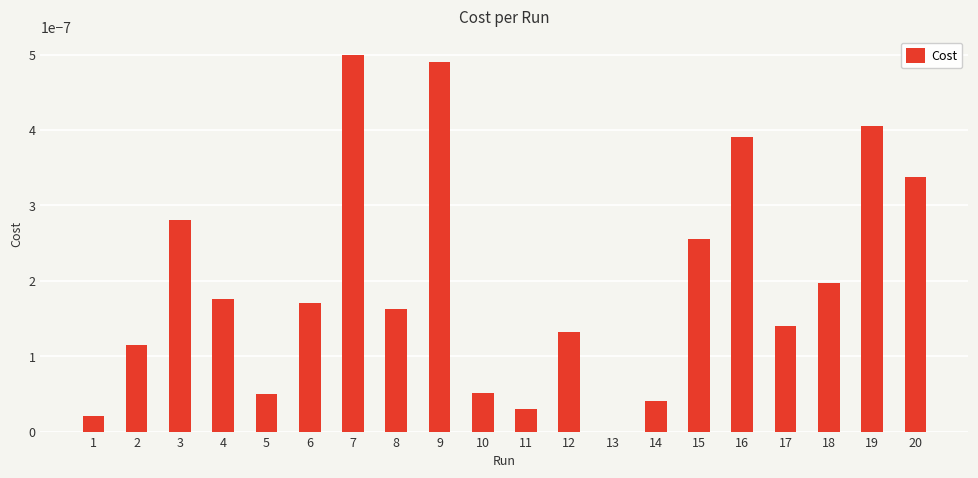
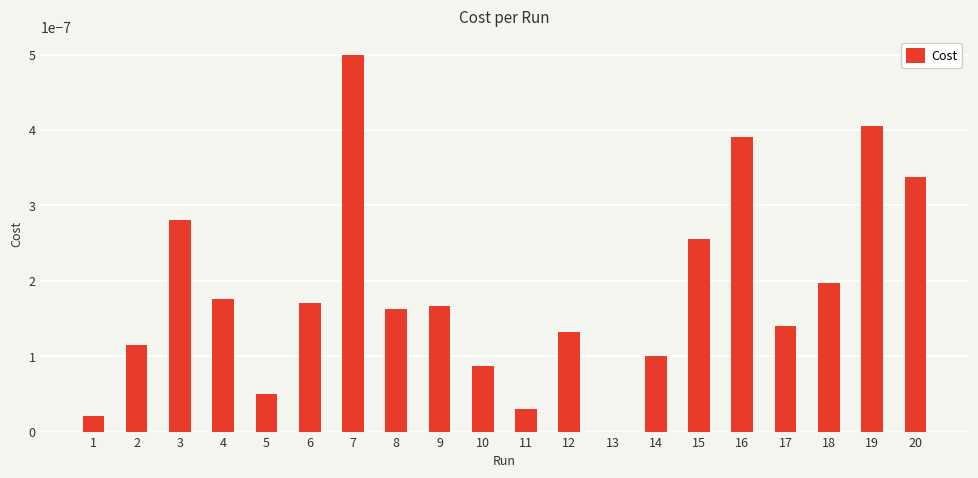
  {
    "1": 0.00000002,
    "2": 0.00000011,
    "3": 0.00000028,
    "4": 0.00000018,
    "5": 0.00000005,
    "6": 0.00000017,
    "7": 0.00000050,
    "8": 0.00000016,
-   "9": 0.00000049,
-   "10": 0.00000005,
+   "9": 0.00000017,
+   "10": 0.00000009,
    "11": 0.00000003,
    "12": 0.00000013,
    "13": 0.00000000,
-   "14": 0.00000004,
+   "14": 0.00000010,
    "15": 0.00000026,
    "16": 0.00000039,
    "17": 0.00000014,
    "18": 0.00000020,
    "19": 0.00000040,
    "20": 0.00000034
  }
